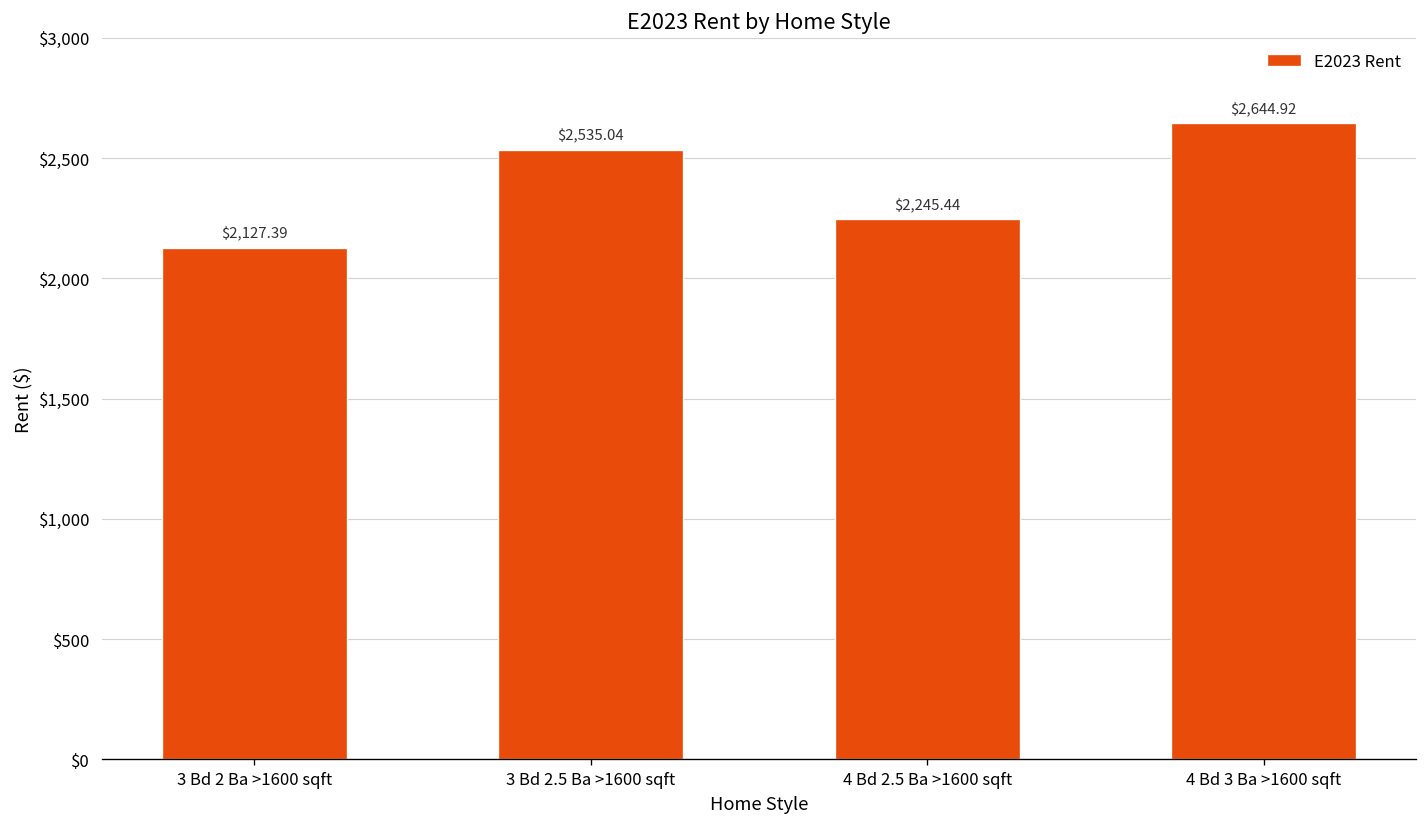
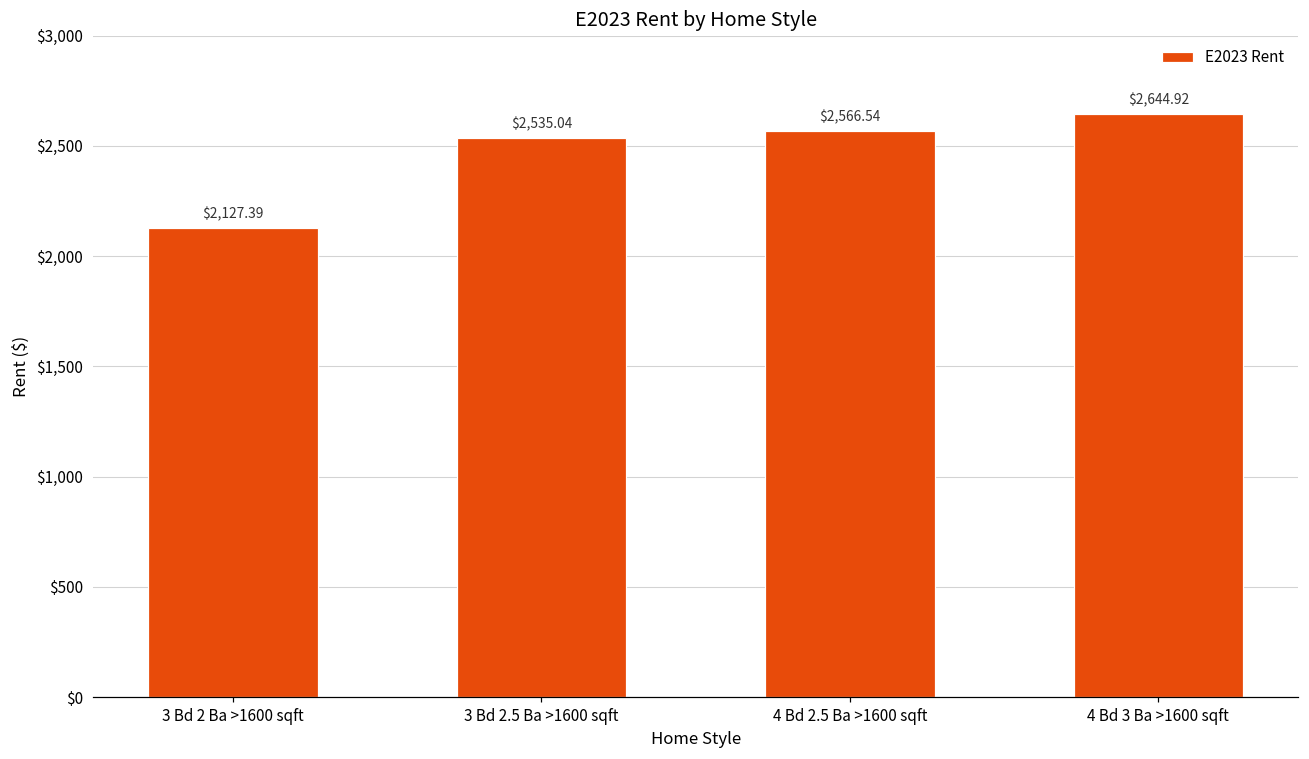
  {
    "3 Bd 2 Ba >1600 sqft": "$2,127.39",
    "3 Bd 2.5 Ba >1600 sqft": "$2,535.04",
-   "4 Bd 2.5 Ba >1600 sqft": "$2,245.44",
+   "4 Bd 2.5 Ba >1600 sqft": "$2,566.54",
    "4 Bd 3 Ba >1600 sqft": "$2,644.92"
  }
